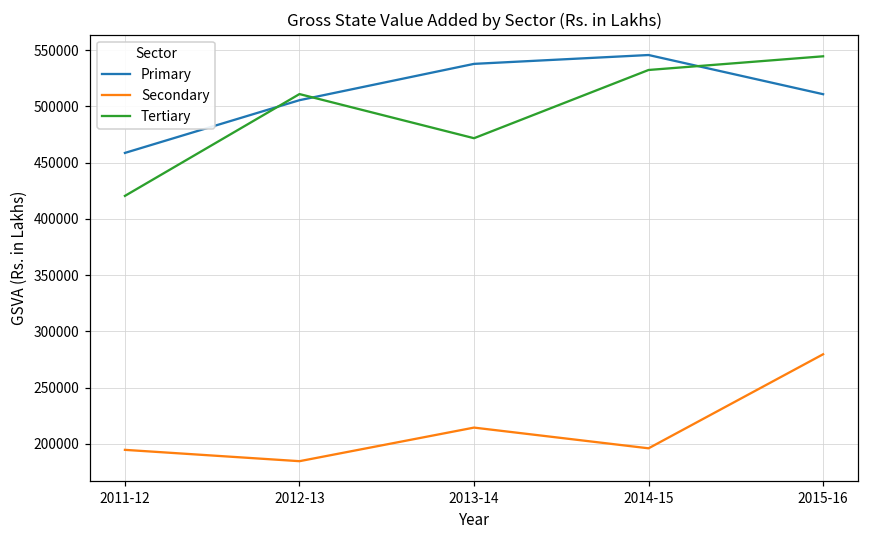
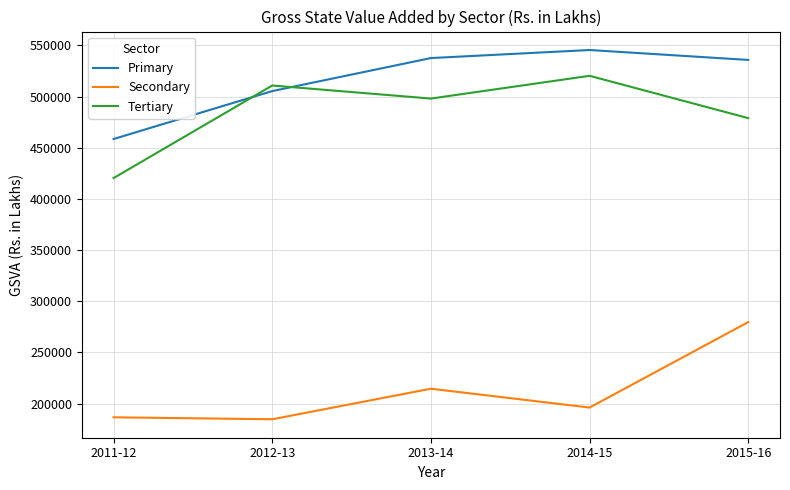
  {
    "Primary": {
      "2011-12": 459000,
      "2012-13": 505000,
      "2013-14": 538000,
      "2014-15": 546000,
-     "2015-16": 511000
+     "2015-16": 536000
    },
    "Secondary": {
-     "2011-12": 195000,
+     "2011-12": 187000,
      "2012-13": 185000,
      "2013-14": 214000,
      "2014-15": 196000,
      "2015-16": 280000
    },
    "Tertiary": {
      "2011-12": 420000,
      "2012-13": 511000,
-     "2013-14": 472000,
-     "2014-15": 532000,
-     "2015-16": 544000
+     "2013-14": 498000,
+     "2014-15": 520000,
+     "2015-16": 479000
    }
  }
